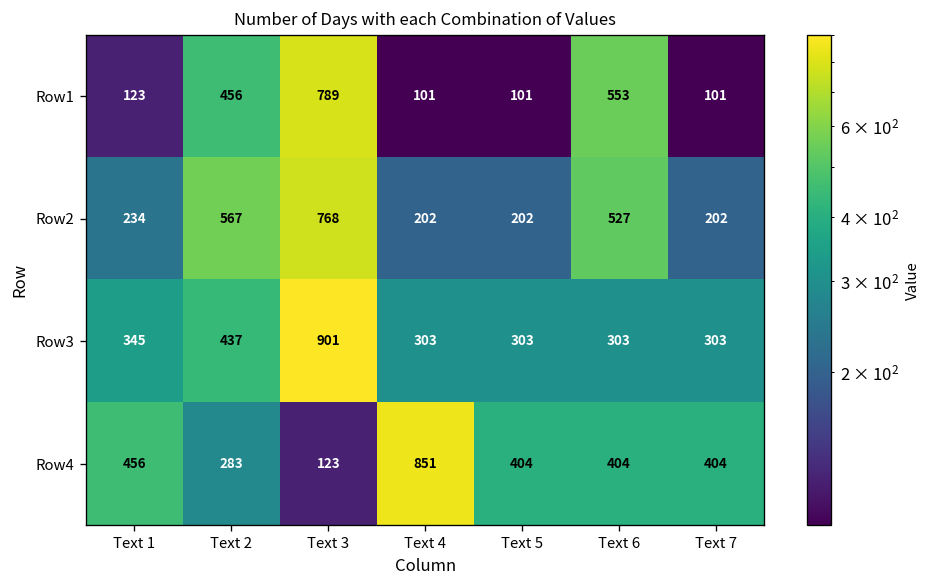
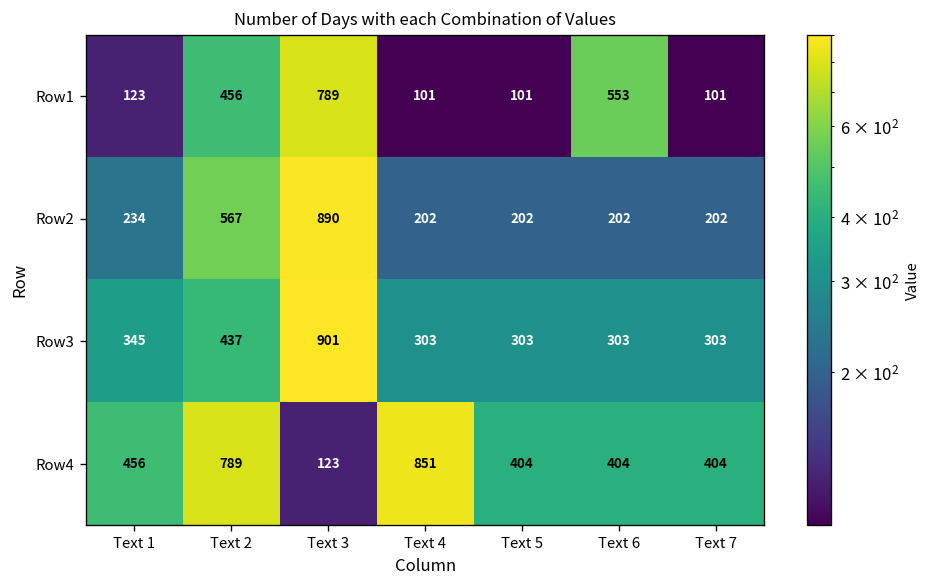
  {
    "Row1": {
      "Text 1": 123,
      "Text 2": 456,
      "Text 3": 789,
      "Text 4": 101,
      "Text 5": 101,
      "Text 6": 553,
      "Text 7": 101
    },
    "Row2": {
      "Text 1": 234,
      "Text 2": 567,
-     "Text 3": 768,
+     "Text 3": 890,
      "Text 4": 202,
      "Text 5": 202,
-     "Text 6": 527,
+     "Text 6": 202,
      "Text 7": 202
    },
    "Row3": {
      "Text 1": 345,
      "Text 2": 437,
      "Text 3": 901,
      "Text 4": 303,
      "Text 5": 303,
      "Text 6": 303,
      "Text 7": 303
    },
    "Row4": {
      "Text 1": 456,
-     "Text 2": 283,
+     "Text 2": 789,
      "Text 3": 123,
      "Text 4": 851,
      "Text 5": 404,
      "Text 6": 404,
      "Text 7": 404
    }
  }
